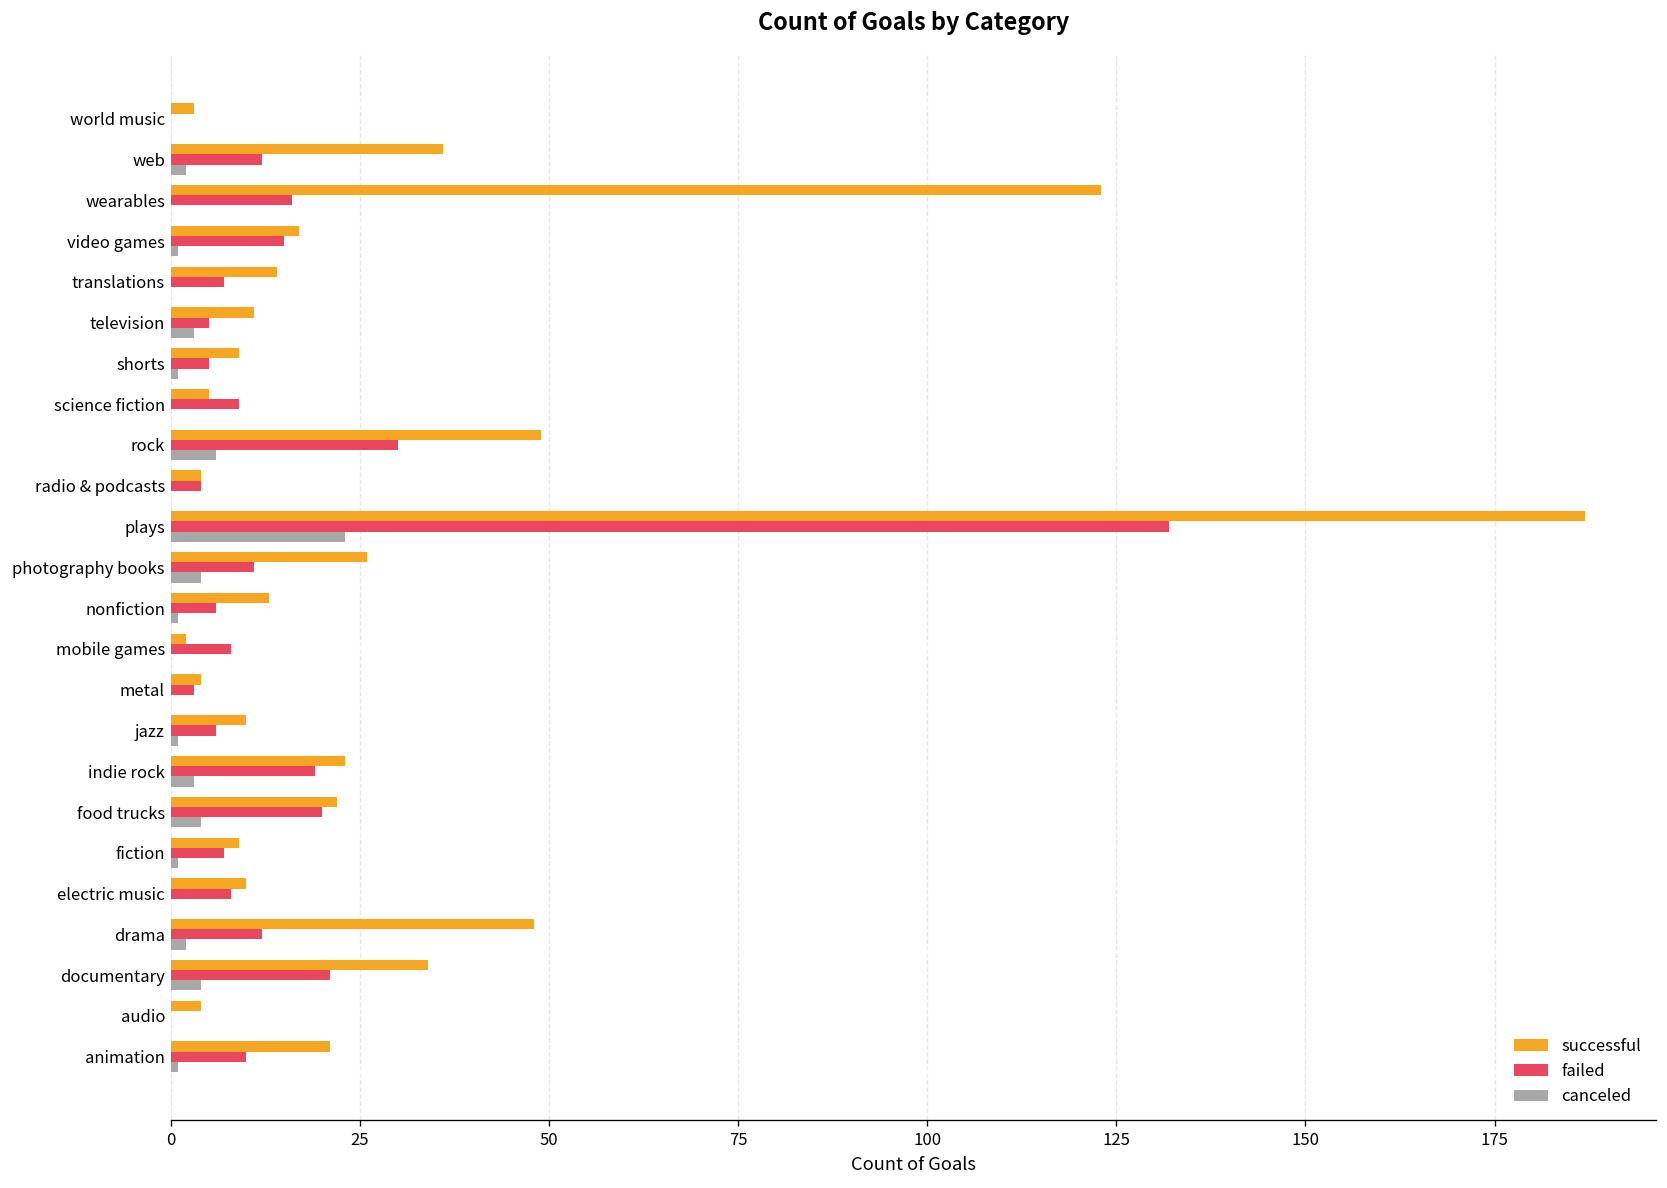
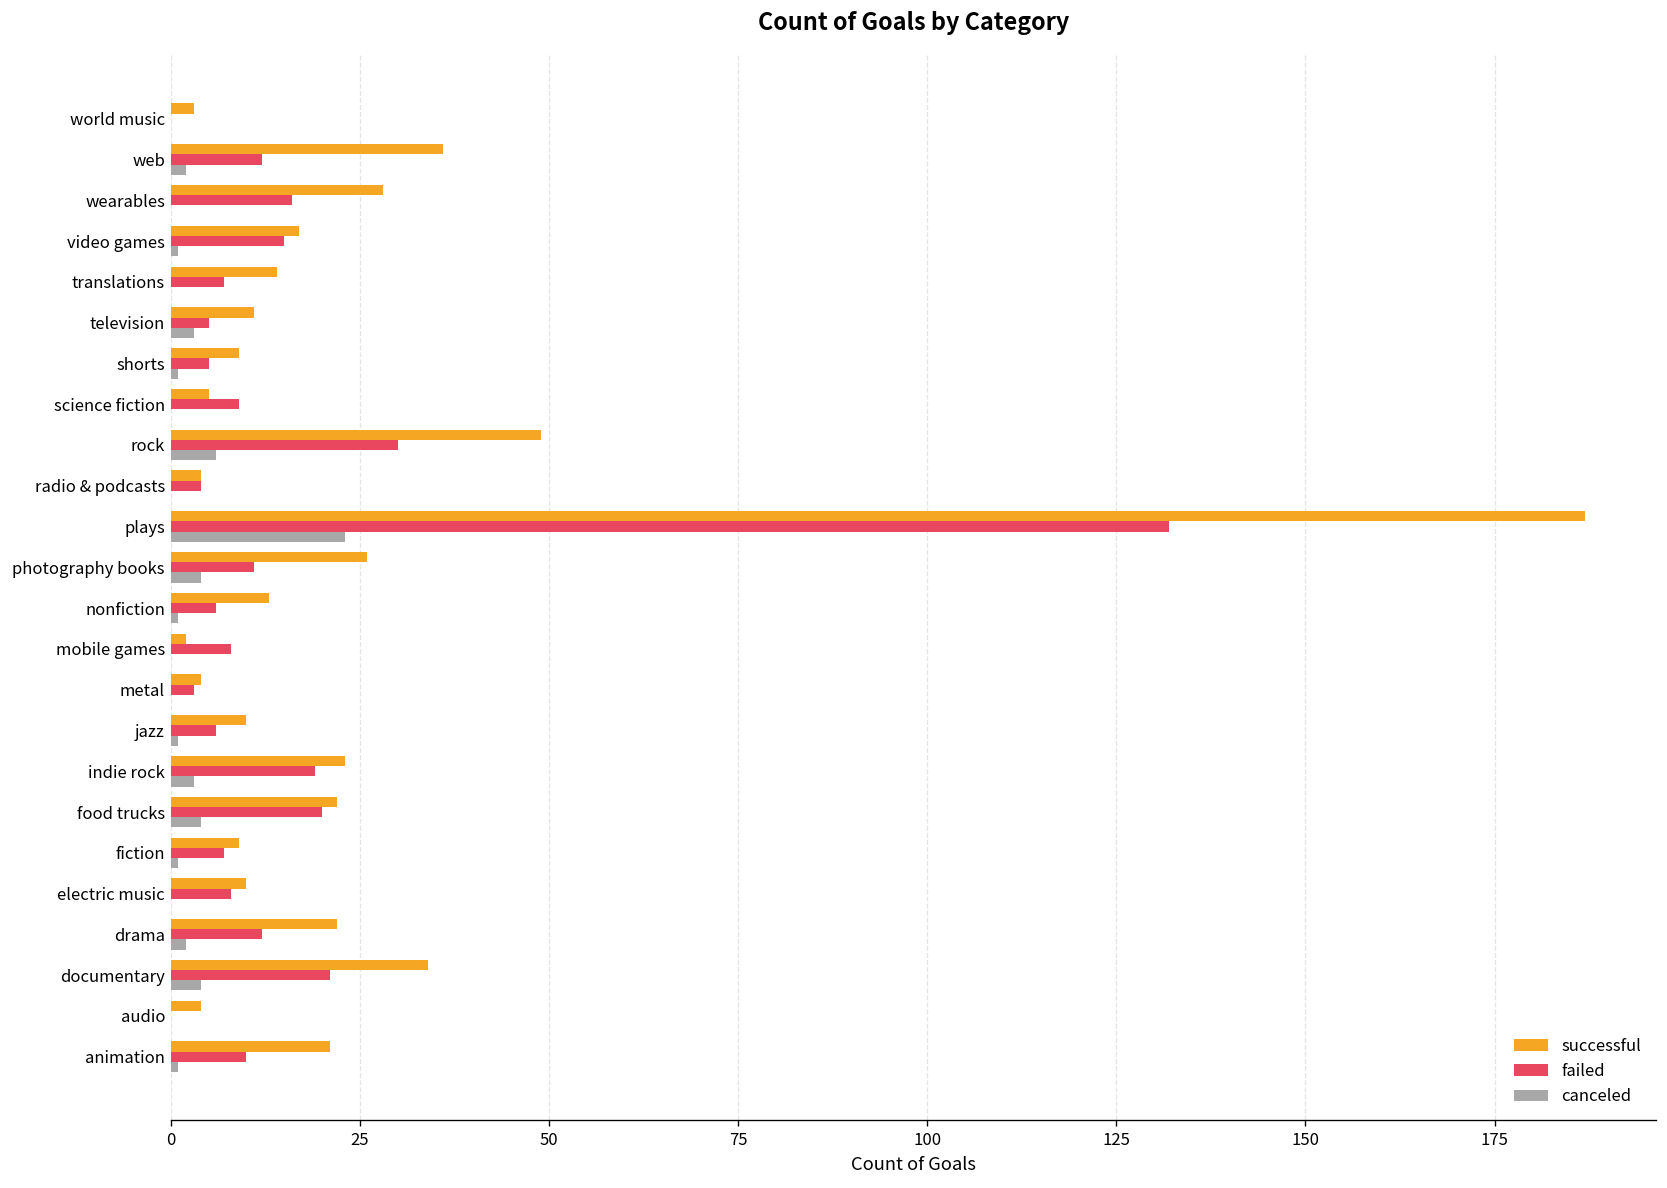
  {
    "successful": {
      "world music": 3,
      "web": 36,
-     "wearables": 123,
+     "wearables": 28,
      "video games": 17,
      "translations": 14,
      "television": 11,
      "shorts": 9,
      "science fiction": 5,
      "rock": 49,
      "radio & podcasts": 4,
      "plays": 187,
      "photography books": 26,
      "nonfiction": 13,
      "mobile games": 2,
      "metal": 4,
      "jazz": 10,
      "indie rock": 23,
      "food trucks": 22,
      "fiction": 9,
      "electric music": 10,
-     "drama": 48,
+     "drama": 22,
      "documentary": 34,
      "audio": 4,
      "animation": 21
    },
    "failed": {
      "world music": 0,
      "web": 12,
      "wearables": 16,
      "video games": 15,
      "translations": 7,
      "television": 5,
      "shorts": 5,
      "science fiction": 9,
      "rock": 30,
      "radio & podcasts": 4,
      "plays": 132,
      "photography books": 11,
      "nonfiction": 6,
      "mobile games": 8,
      "metal": 3,
      "jazz": 6,
      "indie rock": 19,
      "food trucks": 20,
      "fiction": 7,
      "electric music": 8,
      "drama": 12,
      "documentary": 21,
      "audio": 0,
      "animation": 10
    },
    "canceled": {
      "world music": 0,
      "web": 2,
      "wearables": 0,
      "video games": 1,
      "translations": 0,
      "television": 3,
      "shorts": 1,
      "science fiction": 0,
      "rock": 6,
      "radio & podcasts": 0,
      "plays": 23,
      "photography books": 4,
      "nonfiction": 1,
      "mobile games": 0,
      "metal": 0,
      "jazz": 1,
      "indie rock": 3,
      "food trucks": 4,
      "fiction": 1,
      "electric music": 0,
      "drama": 2,
      "documentary": 4,
      "audio": 0,
      "animation": 1
    }
  }
